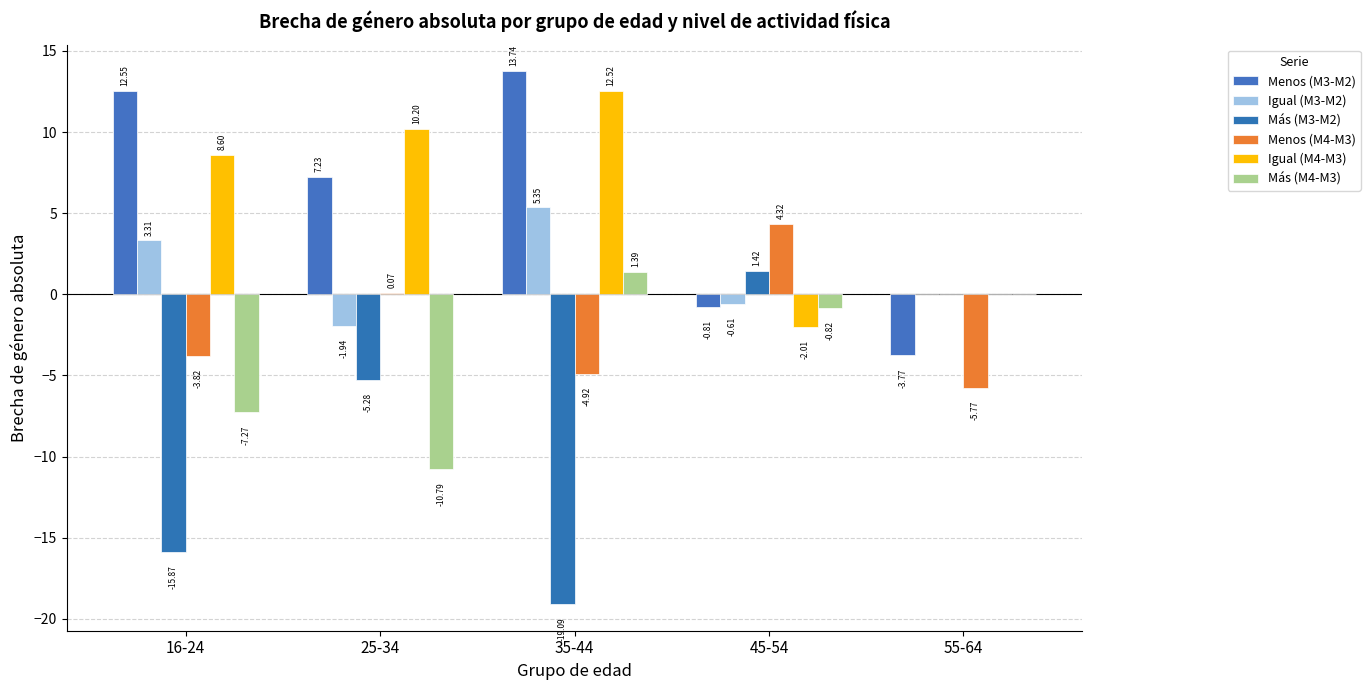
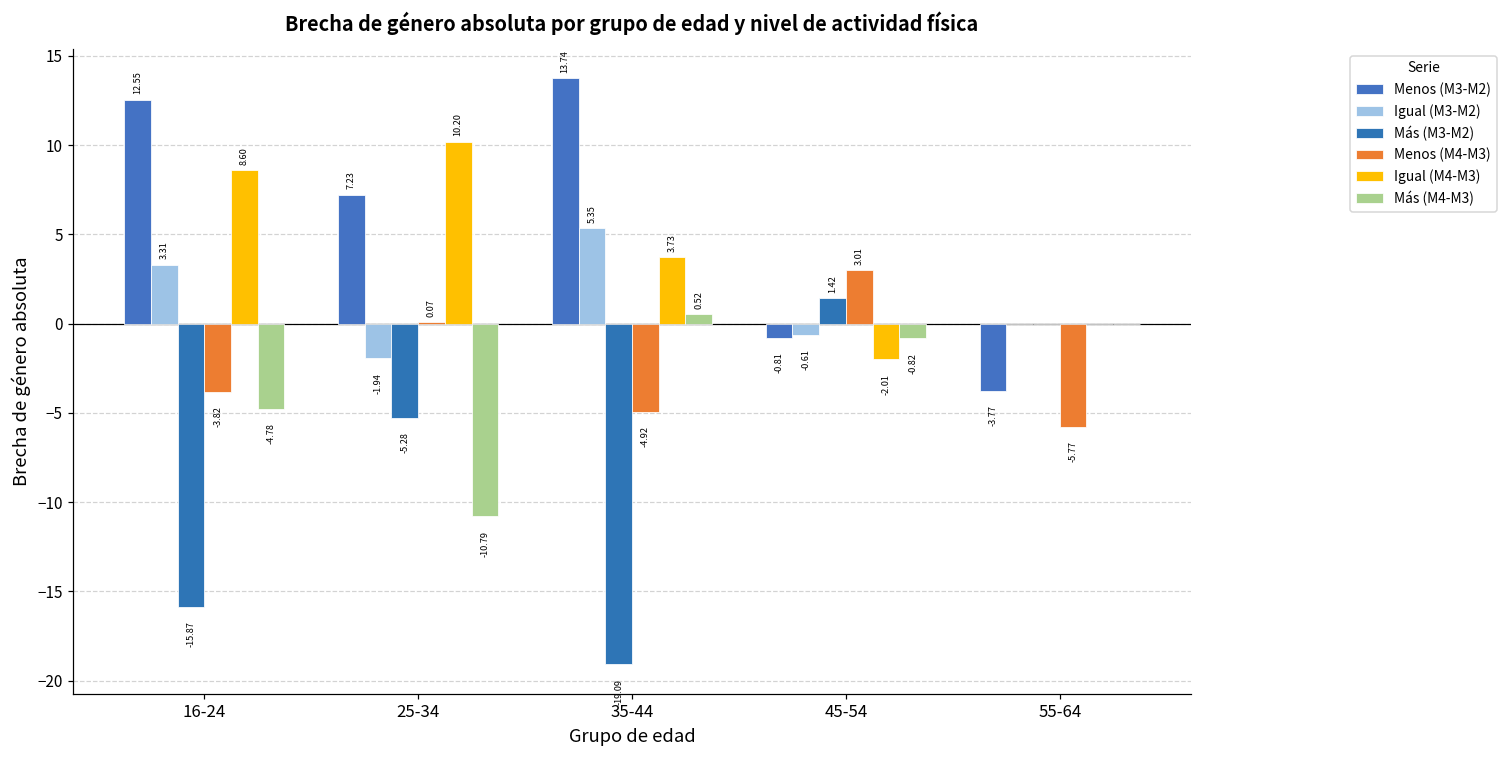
  {
    "Igual (M3-M2)": {
      "16-24": 3.31,
      "25-34": -1.94,
      "35-44": 5.35,
      "45-54": -0.61
    },
    "Menos (M4-M3)": {
      "16-24": -3.82,
      "25-34": 0.07,
      "35-44": -4.92,
-     "45-54": 4.32,
+     "45-54": 3.01,
      "55-64": -5.77
    },
    "Igual (M4-M3)": {
      "16-24": 8.60,
      "25-34": 10.20,
-     "35-44": 12.52,
+     "35-44": 3.73,
      "45-54": -2.01
    },
    "Más (M4-M3)": {
-     "16-24": -7.27,
+     "16-24": -4.78,
      "25-34": -10.79,
-     "35-44": 1.39,
+     "35-44": 0.52,
      "45-54": -0.82
    }
  }
